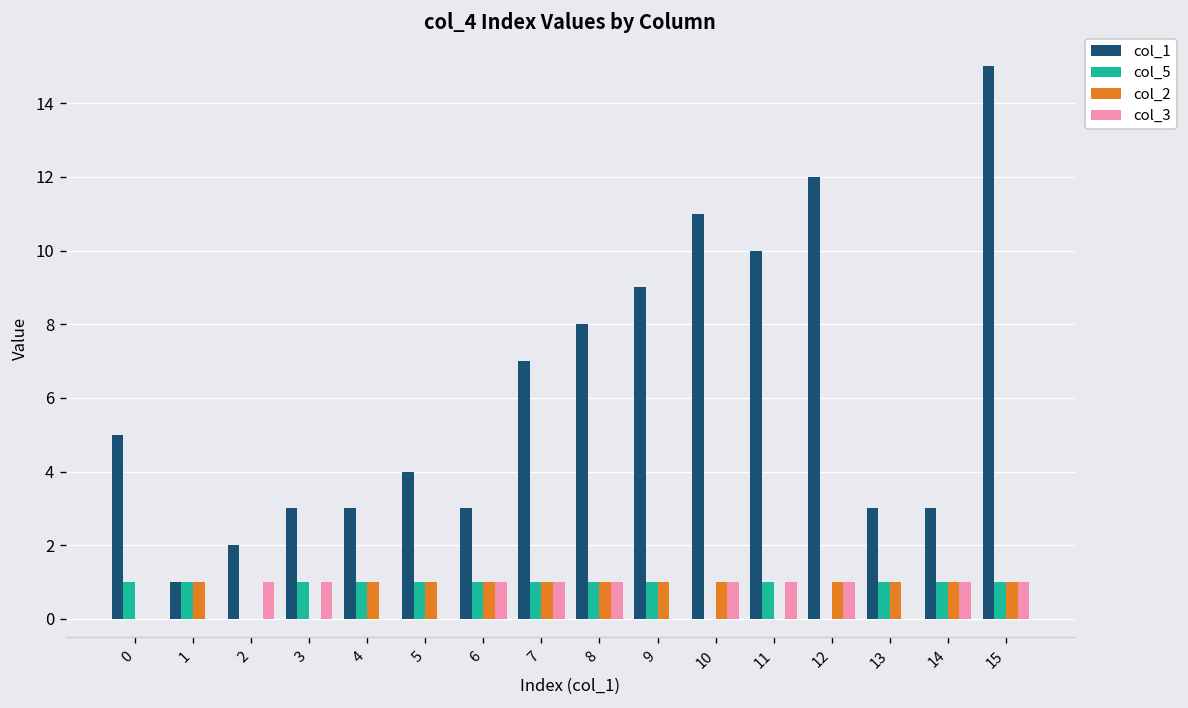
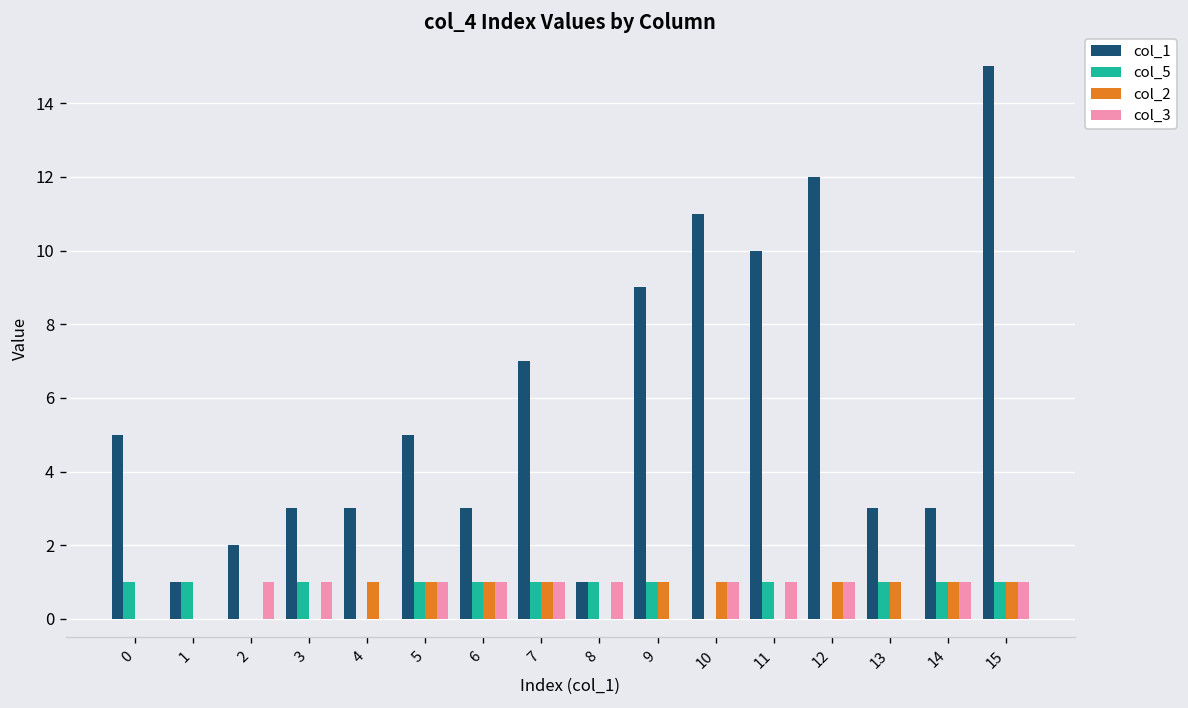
  {
    "col_1": {
      "0": 5,
      "1": 1,
      "2": 2,
      "3": 3,
      "4": 3,
-     "5": 4,
+     "5": 5,
      "6": 3,
      "7": 7,
-     "8": 8,
+     "8": 1,
      "9": 9,
      "10": 11,
      "11": 10,
      "12": 12,
      "13": 3,
      "14": 3,
      "15": 15
    },
    "col_5": {
      "0": 1,
      "1": 1,
      "2": 0,
      "3": 1,
-     "4": 1,
+     "4": 0,
      "5": 1,
      "6": 1,
      "7": 1,
      "8": 1,
      "9": 1,
      "10": 0,
      "11": 1,
      "12": 0,
      "13": 1,
      "14": 1,
      "15": 1
    },
    "col_2": {
      "0": 0,
-     "1": 1,
+     "1": 0,
      "2": 0,
      "3": 0,
      "4": 1,
      "5": 1,
      "6": 1,
      "7": 1,
-     "8": 1,
+     "8": 0,
      "9": 1,
      "10": 1,
      "11": 0,
      "12": 1,
      "13": 1,
      "14": 1,
      "15": 1
    },
    "col_3": {
      "0": 0,
      "1": 0,
      "2": 1,
      "3": 1,
      "4": 0,
-     "5": 0,
+     "5": 1,
      "6": 1,
      "7": 1,
      "8": 1,
      "9": 0,
      "10": 1,
      "11": 1,
      "12": 1,
      "13": 0,
      "14": 1,
      "15": 1
    }
  }
